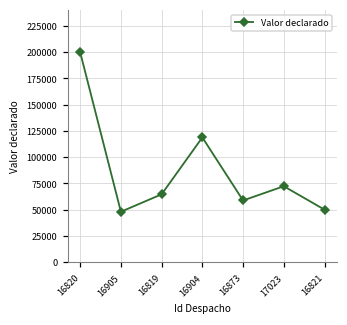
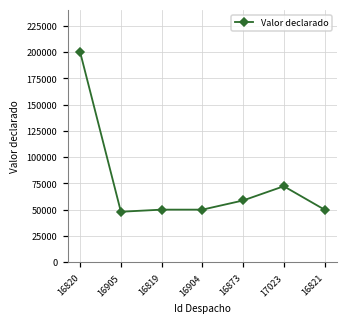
  {
    "16820": 200000,
    "16905": 50000,
-   "16819": 60000,
-   "16904": 120000,
+   "16819": 50000,
+   "16904": 50000,
    "16873": 60000,
    "17023": 70000,
    "16821": 50000
  }
